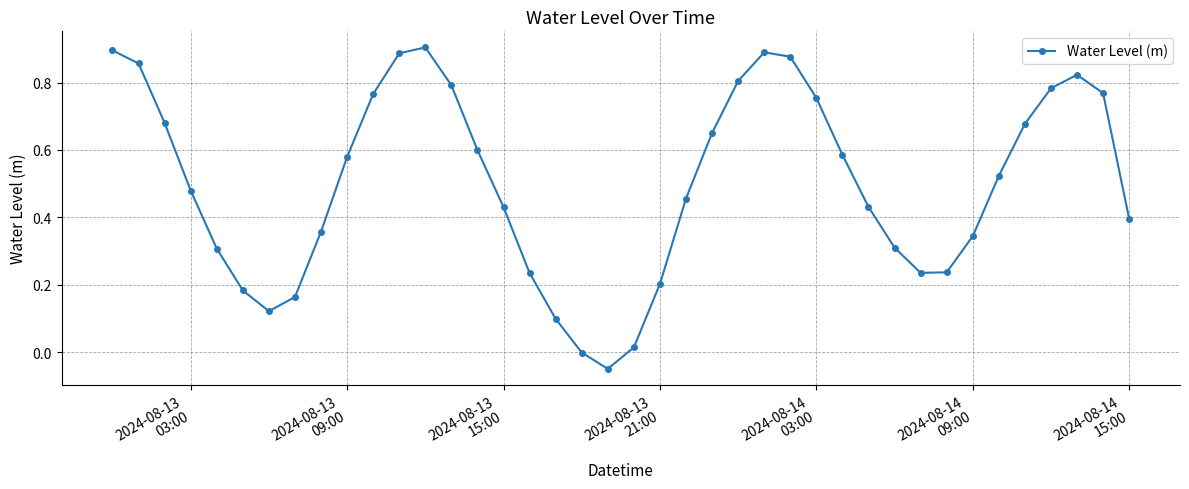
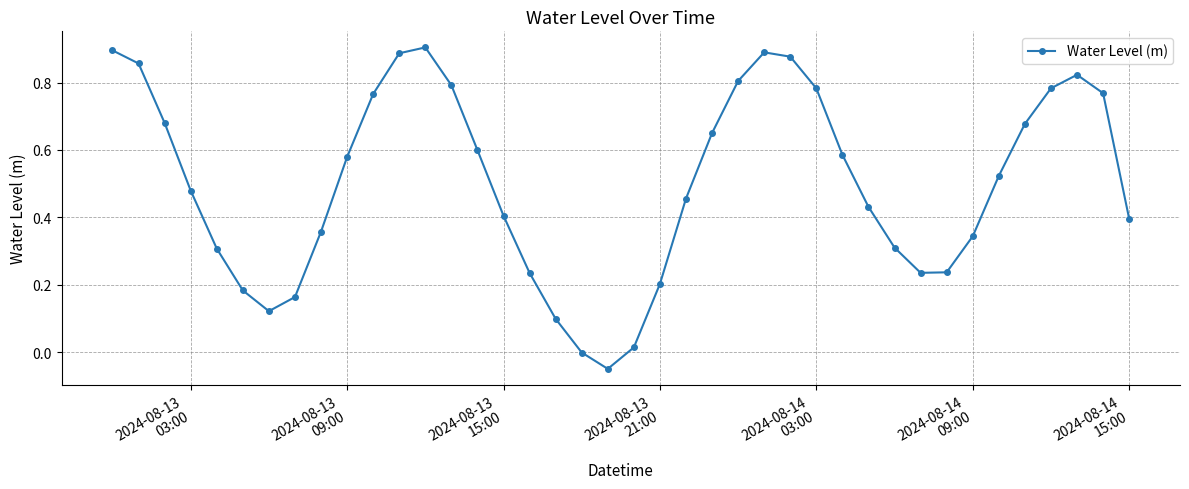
  {
    "2024-08-13 03:00": 0.48,
    "2024-08-13 09:00": 0.58,
-   "2024-08-13 15:00": 0.43,
+   "2024-08-13 15:00": 0.40,
    "2024-08-13 21:00": 0.20,
-   "2024-08-14 03:00": 0.75,
+   "2024-08-14 03:00": 0.78,
    "2024-08-14 09:00": 0.34,
    "2024-08-14 15:00": 0.40
  }
